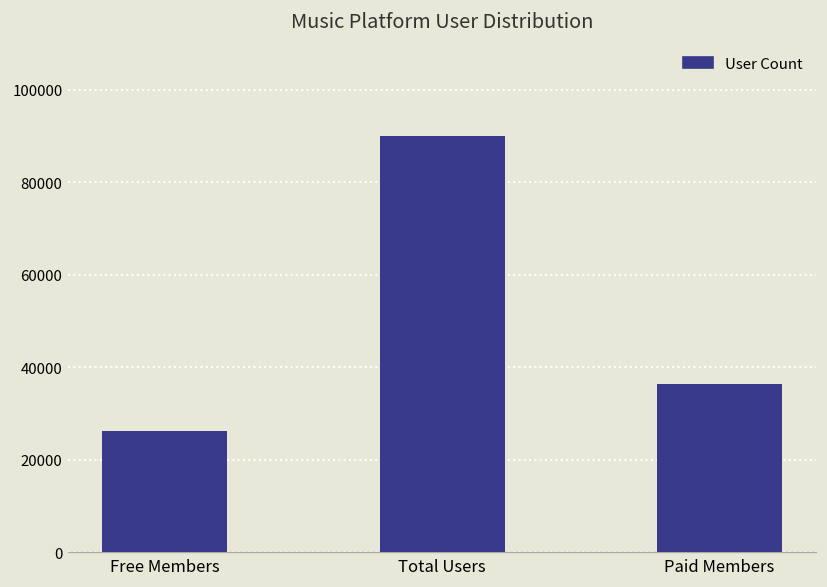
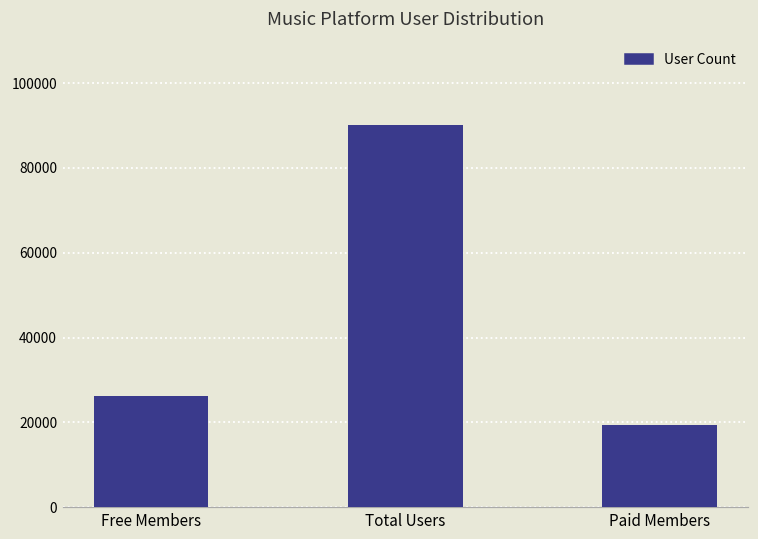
  {
    "Free Members": 26000,
    "Total Users": 90000,
-   "Paid Members": 36000
+   "Paid Members": 19000
  }
